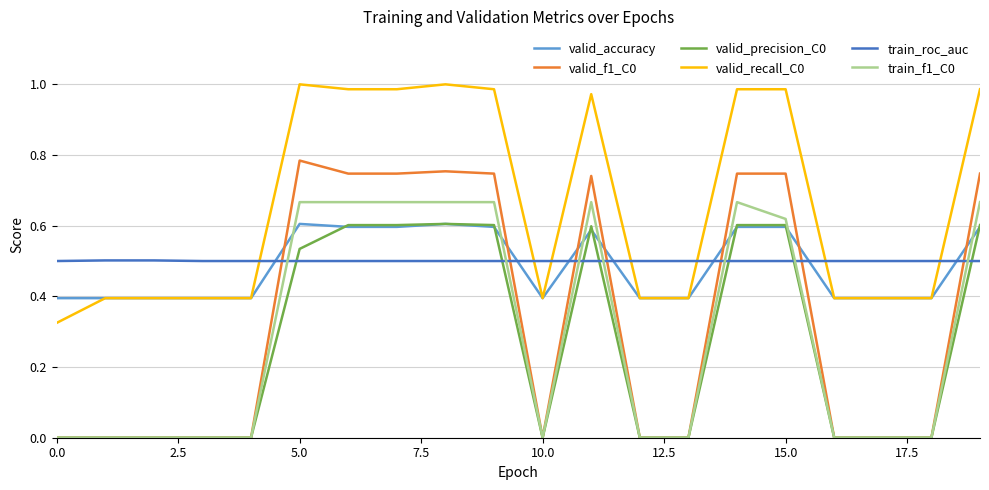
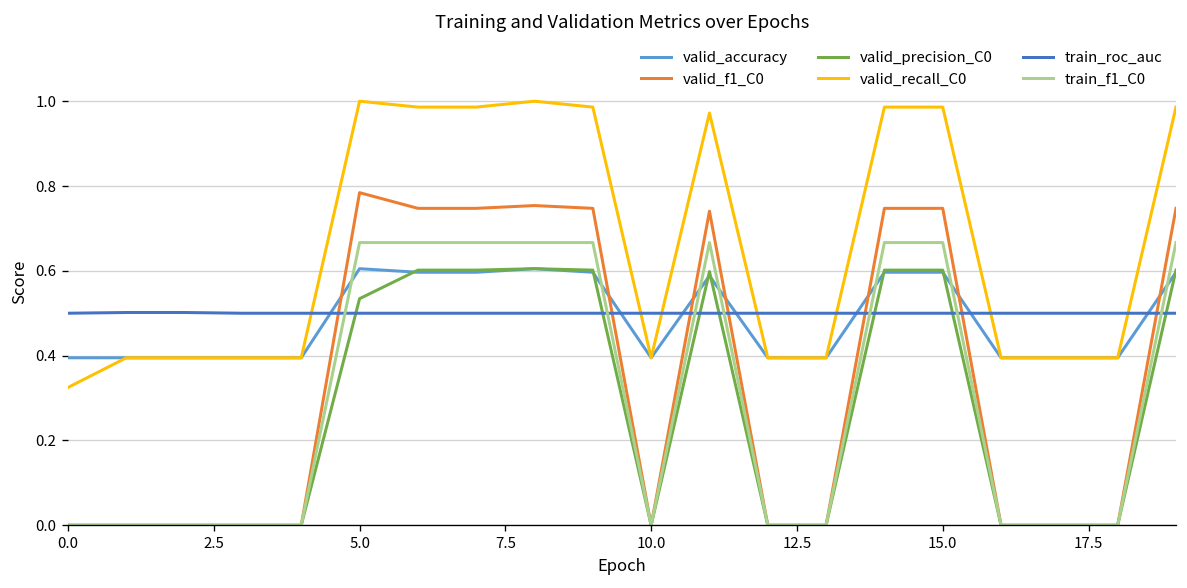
  {
    "valid_f1_C0": {
      "5.0": 0.78,
      "15.0": 0.75
    },
    "valid_precision_C0": {
      "5.0": 0.53
    },
    "valid_recall_C0": {
      "0.0": 0.32,
      "5.0": 1.00,
      "15.0": 0.99
    },
    "train_f1_C0": {
      "5.0": 0.67,
-     "15.0": 0.62
+     "15.0": 0.67
    }
  }
